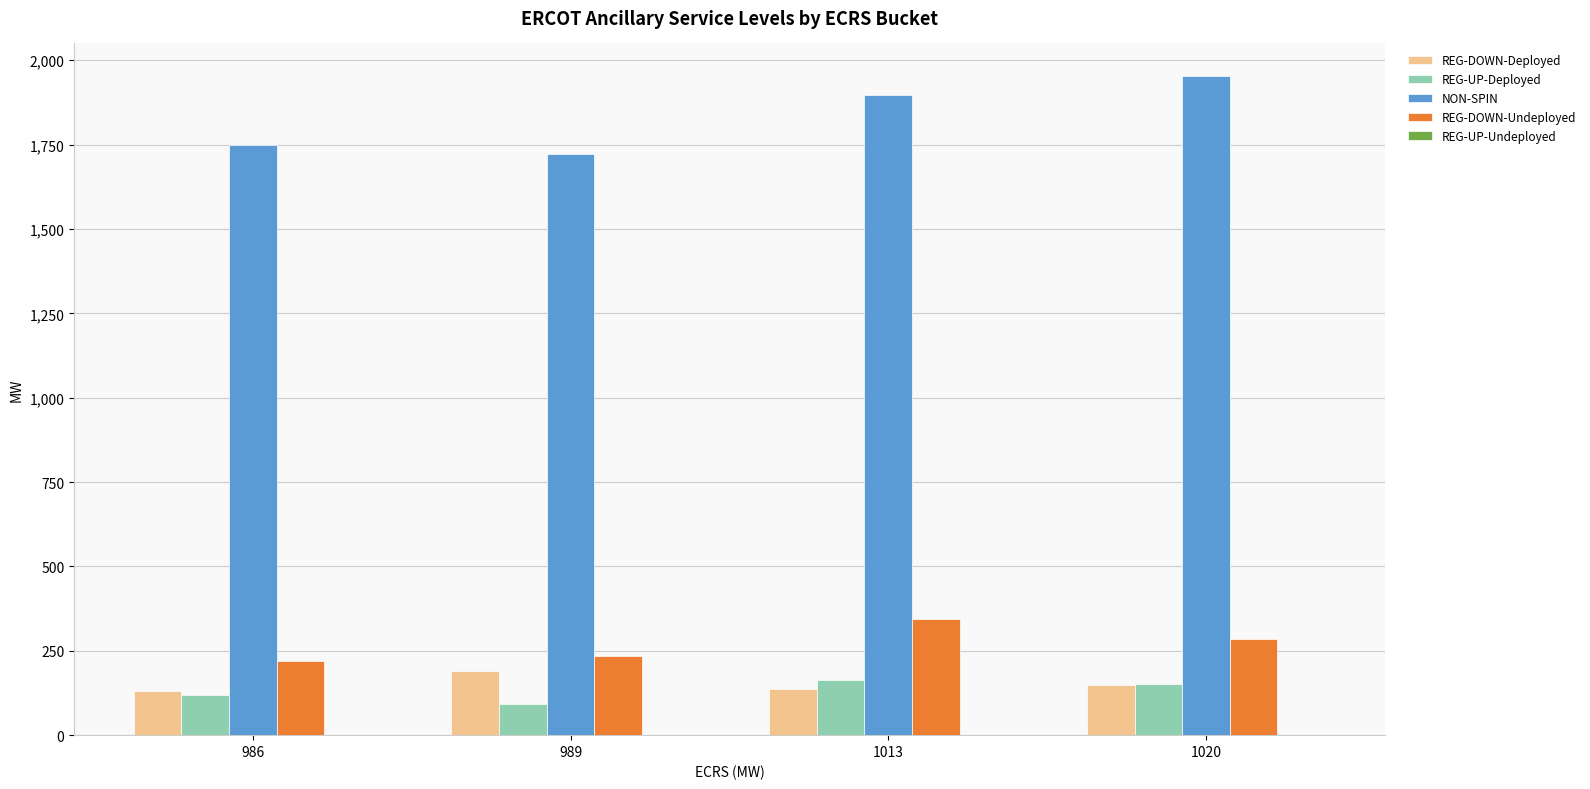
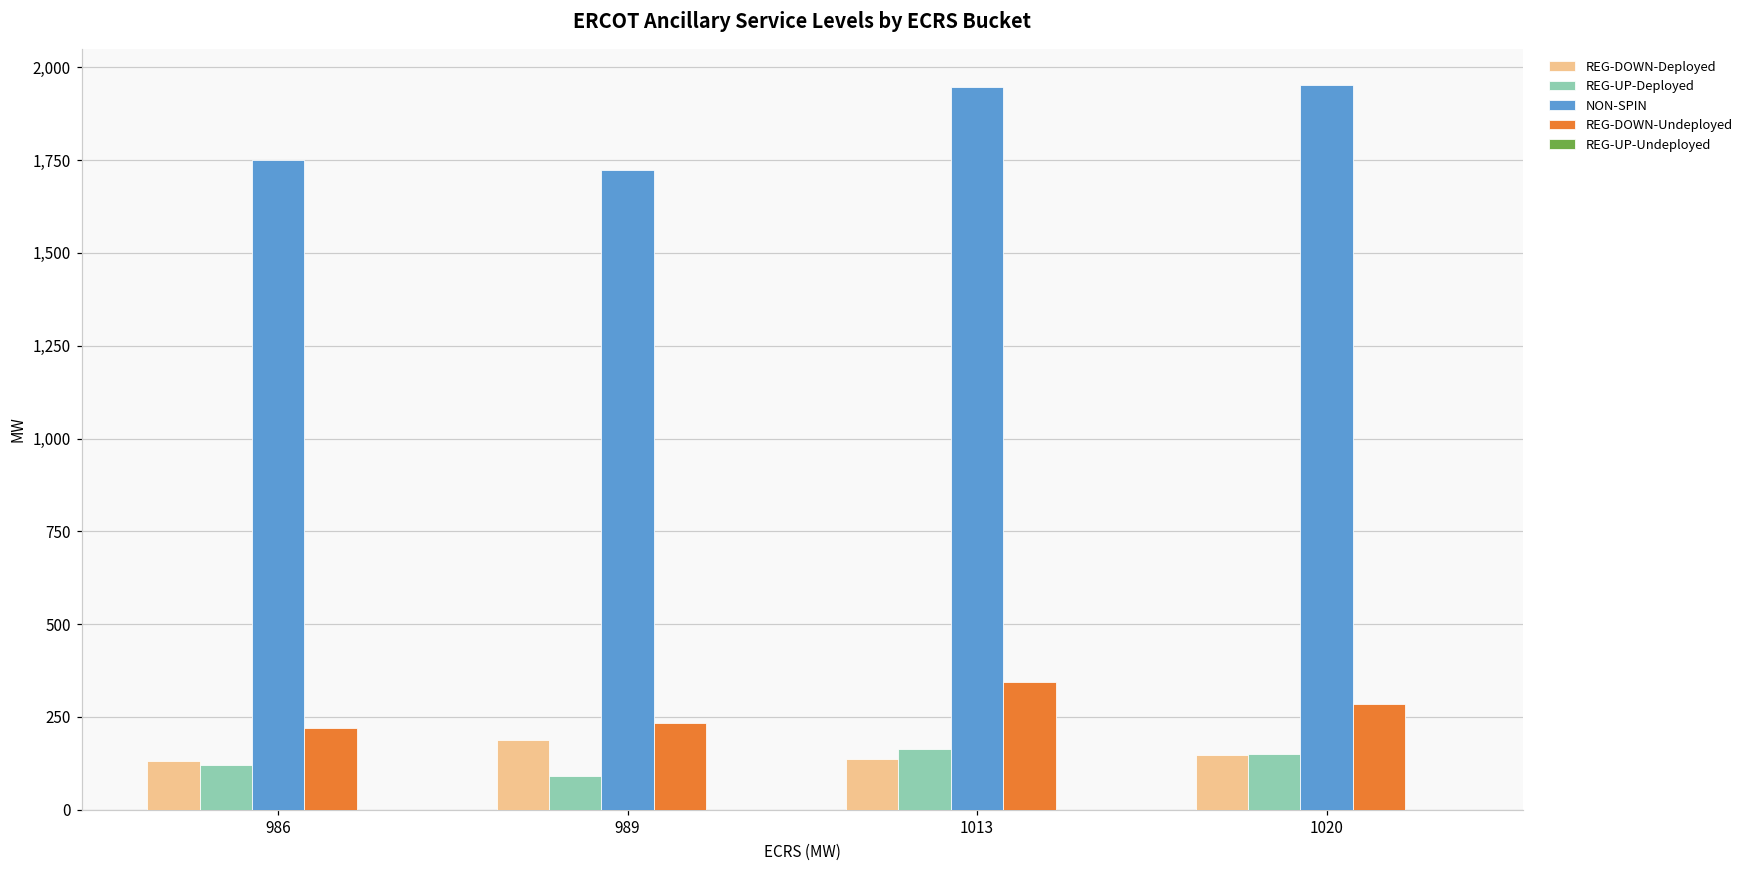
  {
    "REG-DOWN-Deployed": {
      "986": "130",
      "989": "190",
      "1013": "140",
      "1020": "150"
    },
    "REG-UP-Deployed": {
      "986": "120",
      "989": "90",
      "1013": "160",
      "1020": "150"
    },
    "NON-SPIN": {
      "986": "1,750",
      "989": "1,720",
-     "1013": "1,900",
+     "1013": "1,950",
      "1020": "1,950"
    },
    "REG-DOWN-Undeployed": {
      "986": "220",
      "989": "240",
      "1013": "340",
      "1020": "290"
    },
    "REG-UP-Undeployed": {
      "986": "0",
      "989": "0",
      "1013": "0",
      "1020": "0"
    }
  }
